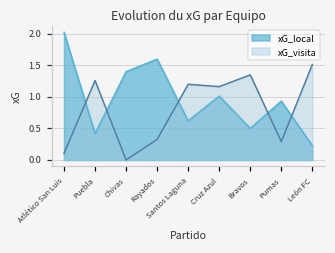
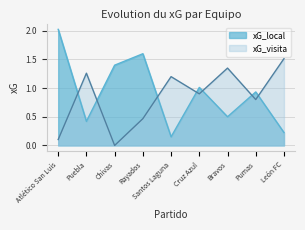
  {
    "xG_local": {
      "Atlético San Luis": 2.0,
      "Puebla": 0.4,
      "Chivas": 1.4,
      "Rayados": 1.6,
-     "Santos Laguna": 0.6,
+     "Santos Laguna": 0.2,
      "Cruz Azul": 1.0,
      "Bravos": 0.5,
      "Pumas": 0.9,
      "León FC": 0.2
    },
    "xG_visita": {
      "Atlético San Luis": 0.1,
      "Puebla": 1.3,
      "Chivas": 0.0,
-     "Rayados": 0.3,
+     "Rayados": 0.5,
      "Santos Laguna": 1.2,
-     "Cruz Azul": 1.2,
+     "Cruz Azul": 0.9,
      "Bravos": 1.3,
-     "Pumas": 0.3,
+     "Pumas": 0.8,
      "León FC": 1.5
    }
  }
